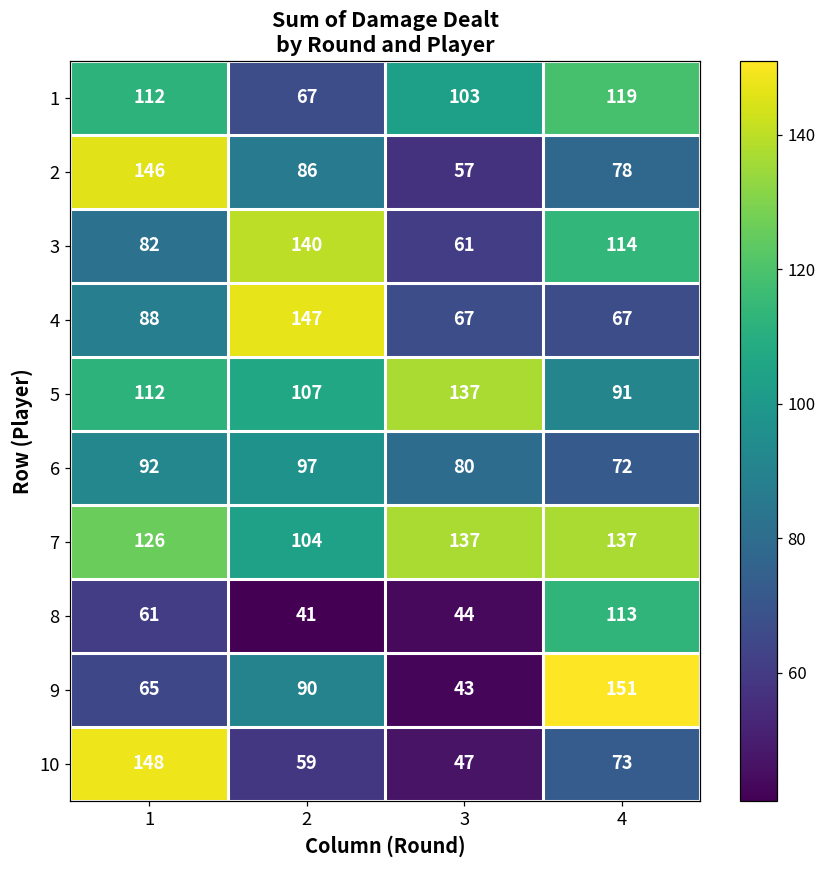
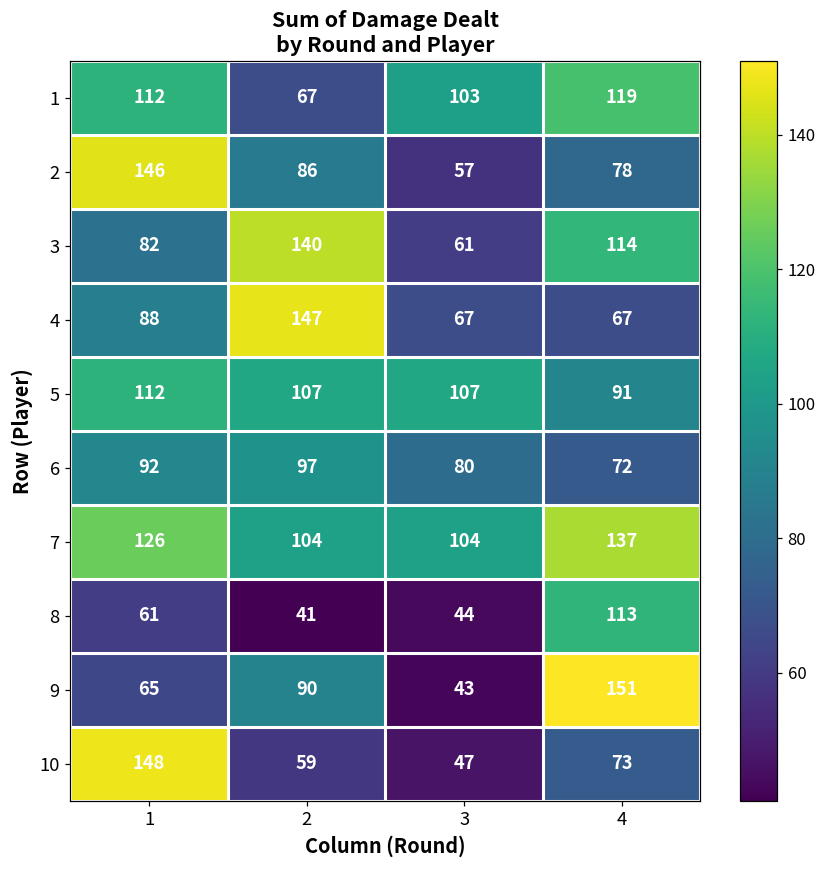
  {
    "1": {
      "1": 112,
      "2": 67,
      "3": 103,
      "4": 119
    },
    "2": {
      "1": 146,
      "2": 86,
      "3": 57,
      "4": 78
    },
    "3": {
      "1": 82,
      "2": 140,
      "3": 61,
      "4": 114
    },
    "4": {
      "1": 88,
      "2": 147,
      "3": 67,
      "4": 67
    },
    "5": {
      "1": 112,
      "2": 107,
-     "3": 137,
+     "3": 107,
      "4": 91
    },
    "6": {
      "1": 92,
      "2": 97,
      "3": 80,
      "4": 72
    },
    "7": {
      "1": 126,
      "2": 104,
-     "3": 137,
+     "3": 104,
      "4": 137
    },
    "8": {
      "1": 61,
      "2": 41,
      "3": 44,
      "4": 113
    },
    "9": {
      "1": 65,
      "2": 90,
      "3": 43,
      "4": 151
    },
    "10": {
      "1": 148,
      "2": 59,
      "3": 47,
      "4": 73
    }
  }
